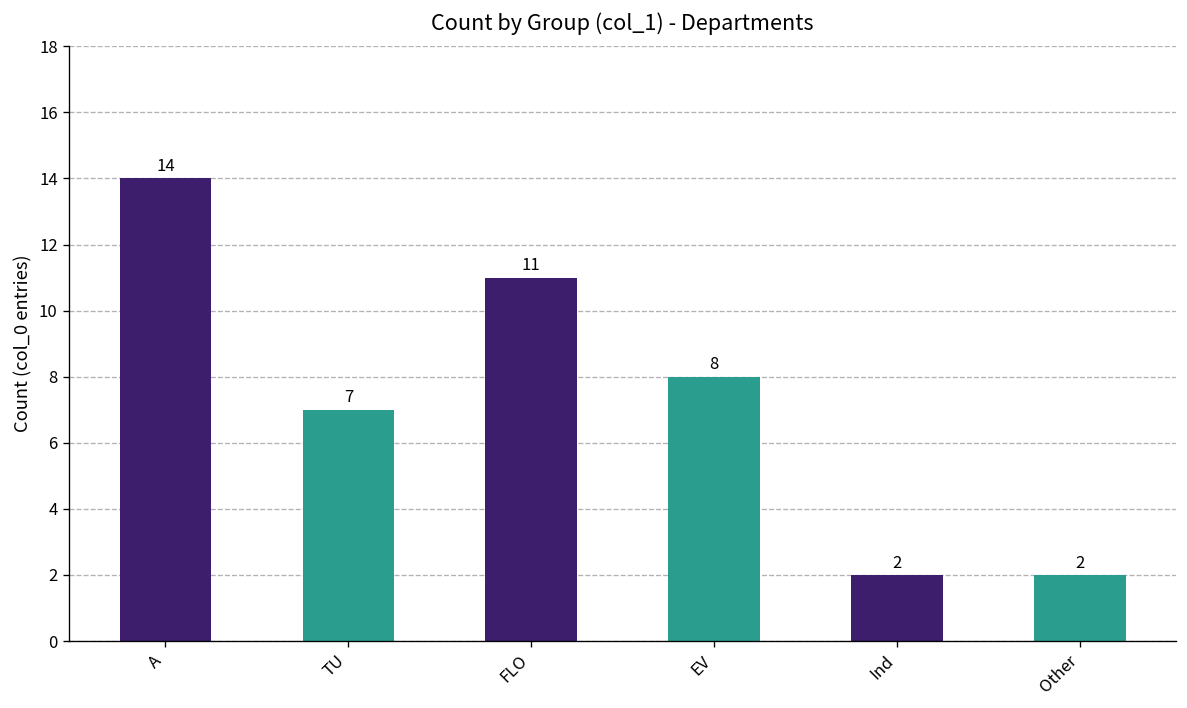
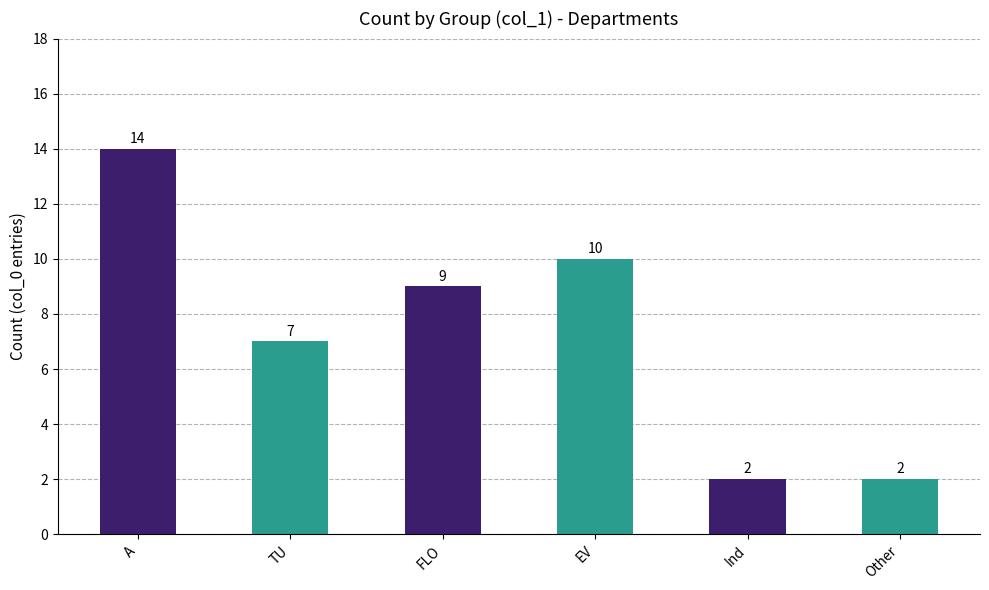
  {
    "A": 14,
    "TU": 7,
-   "FLO": 11,
-   "EV": 8,
+   "FLO": 9,
+   "EV": 10,
    "Ind": 2,
    "Other": 2
  }
